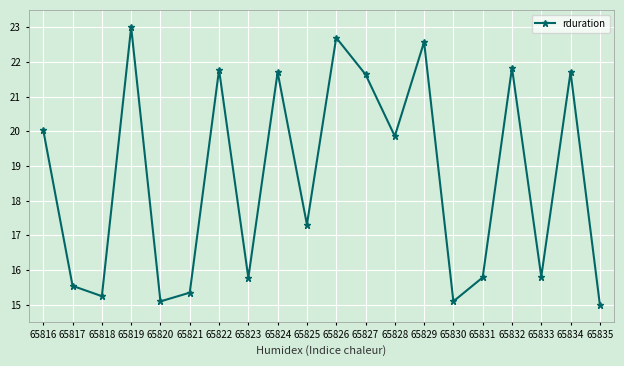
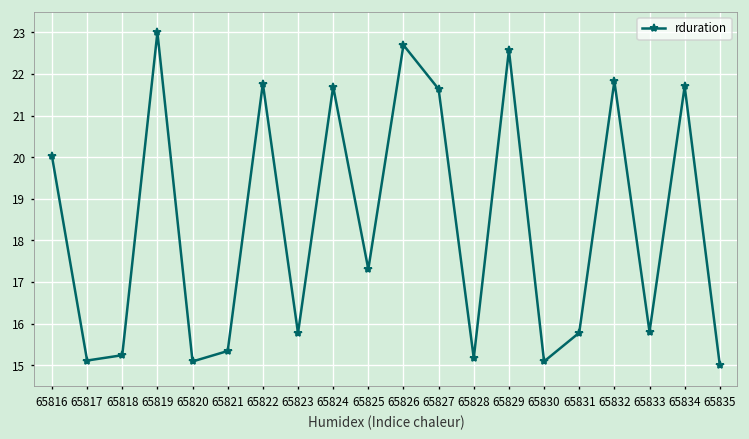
  {
    "65816": 20.0,
-   "65817": 15.5,
+   "65817": 15.1,
    "65818": 15.2,
    "65819": 23.0,
    "65820": 15.1,
    "65821": 15.3,
    "65822": 21.8,
    "65823": 15.8,
    "65824": 21.7,
    "65825": 17.3,
    "65826": 22.7,
    "65827": 21.6,
-   "65828": 19.9,
+   "65828": 15.2,
    "65829": 22.6,
    "65830": 15.1,
    "65831": 15.8,
    "65832": 21.8,
    "65833": 15.8,
    "65834": 21.7,
    "65835": 15.0
  }
